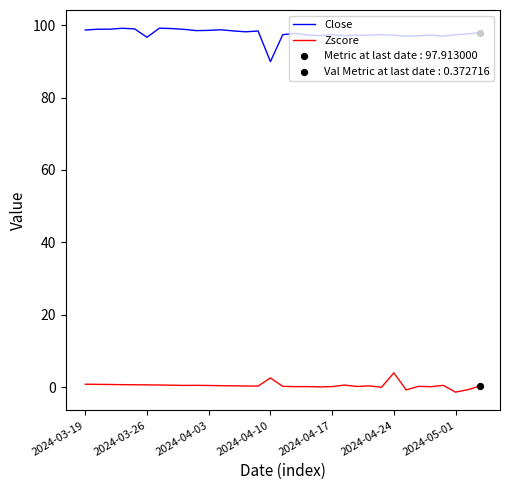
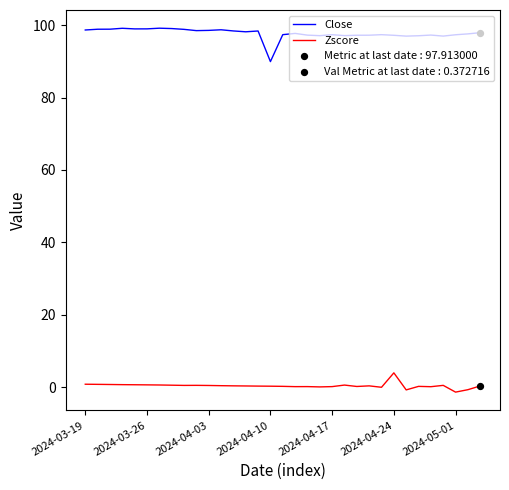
  {
    "Close": {
      "2024-03-19": 99,
-     "2024-03-26": 97,
+     "2024-03-26": 99,
      "2024-04-03": 99,
      "2024-04-10": 90
    },
    "Zscore": {
      "2024-03-19": 1,
      "2024-03-26": 1,
      "2024-04-03": 0,
-     "2024-04-10": 3,
+     "2024-04-10": 0,
      "2024-04-17": 0,
      "2024-04-24": 4,
      "2024-05-01": -1
    }
  }
